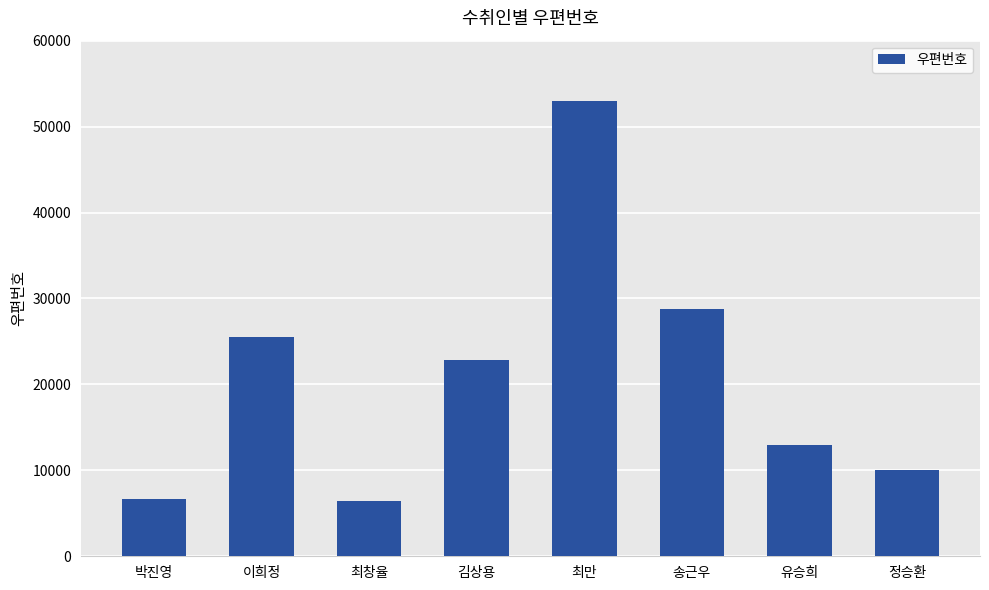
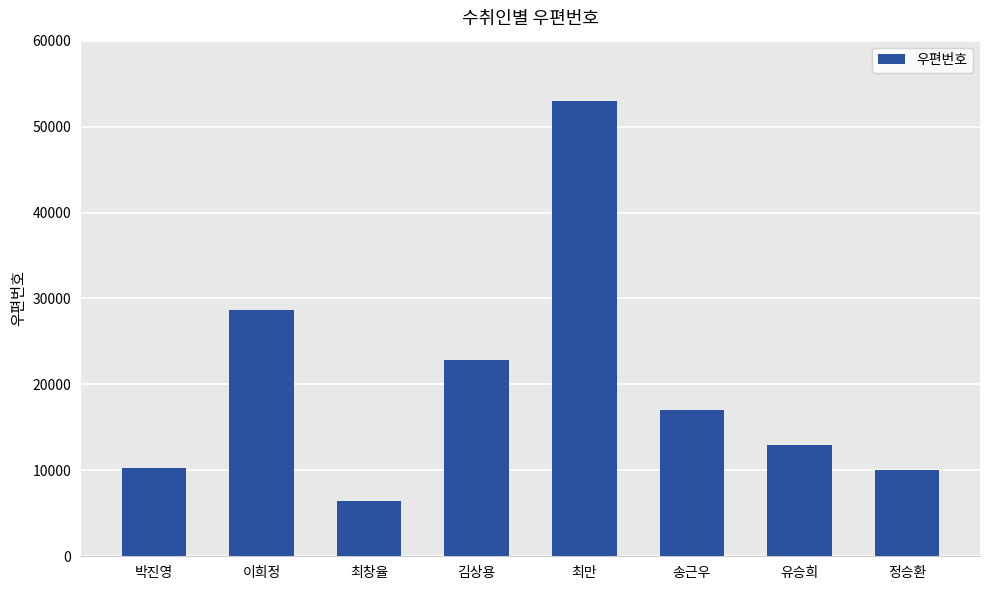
  {
-   "박진영": 7000,
-   "이희정": 26000,
+   "박진영": 10000,
+   "이희정": 29000,
    "최창율": 6000,
    "김상용": 23000,
    "최만": 53000,
-   "송근우": 29000,
+   "송근우": 17000,
    "유승희": 13000,
    "정승환": 10000
  }
